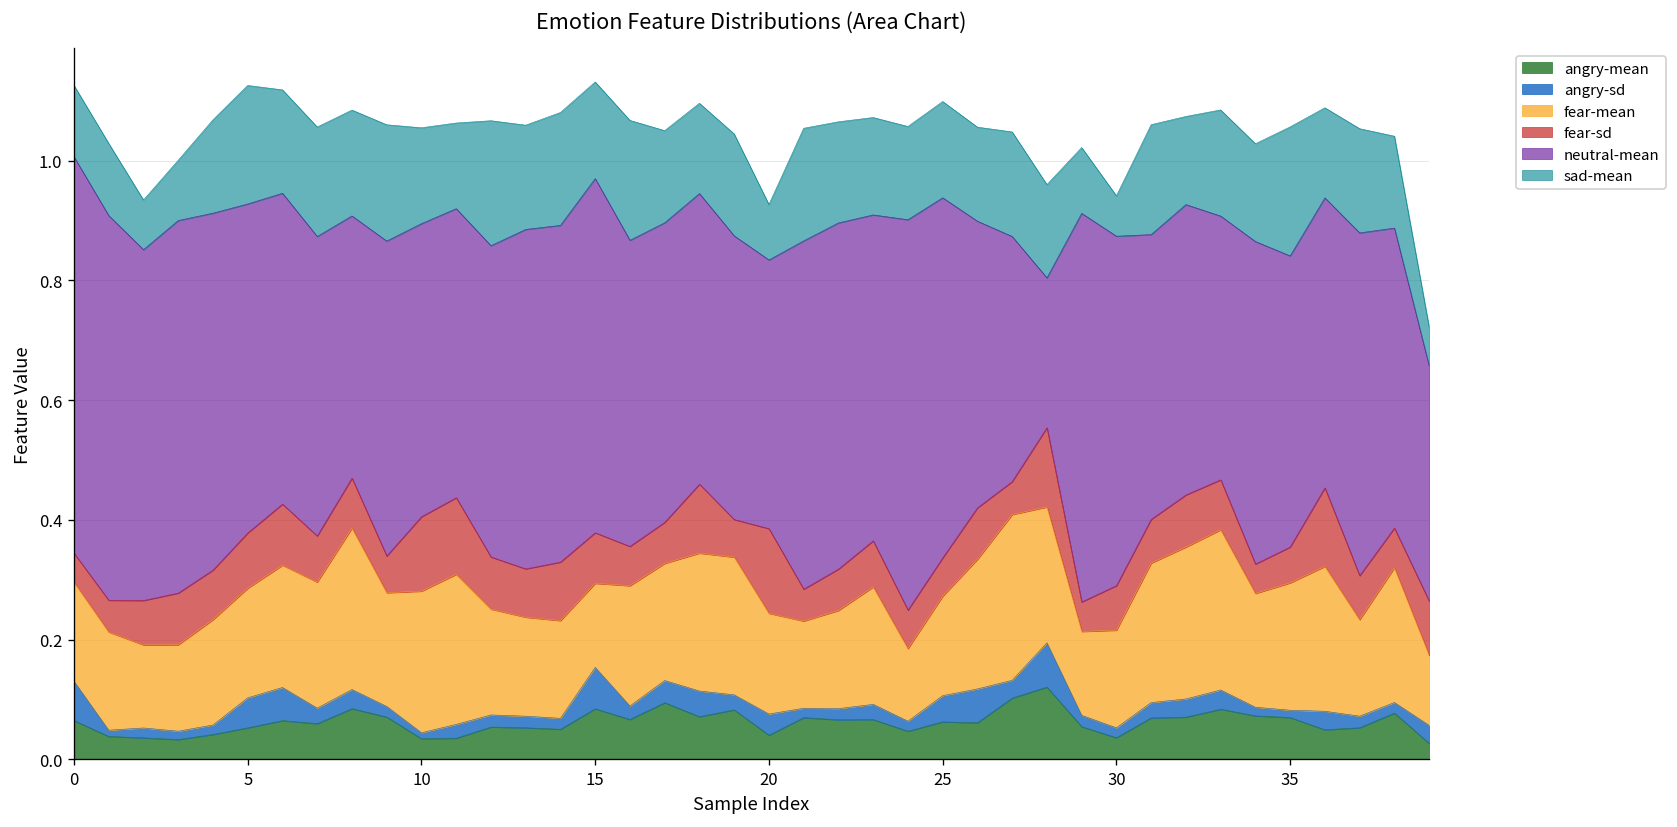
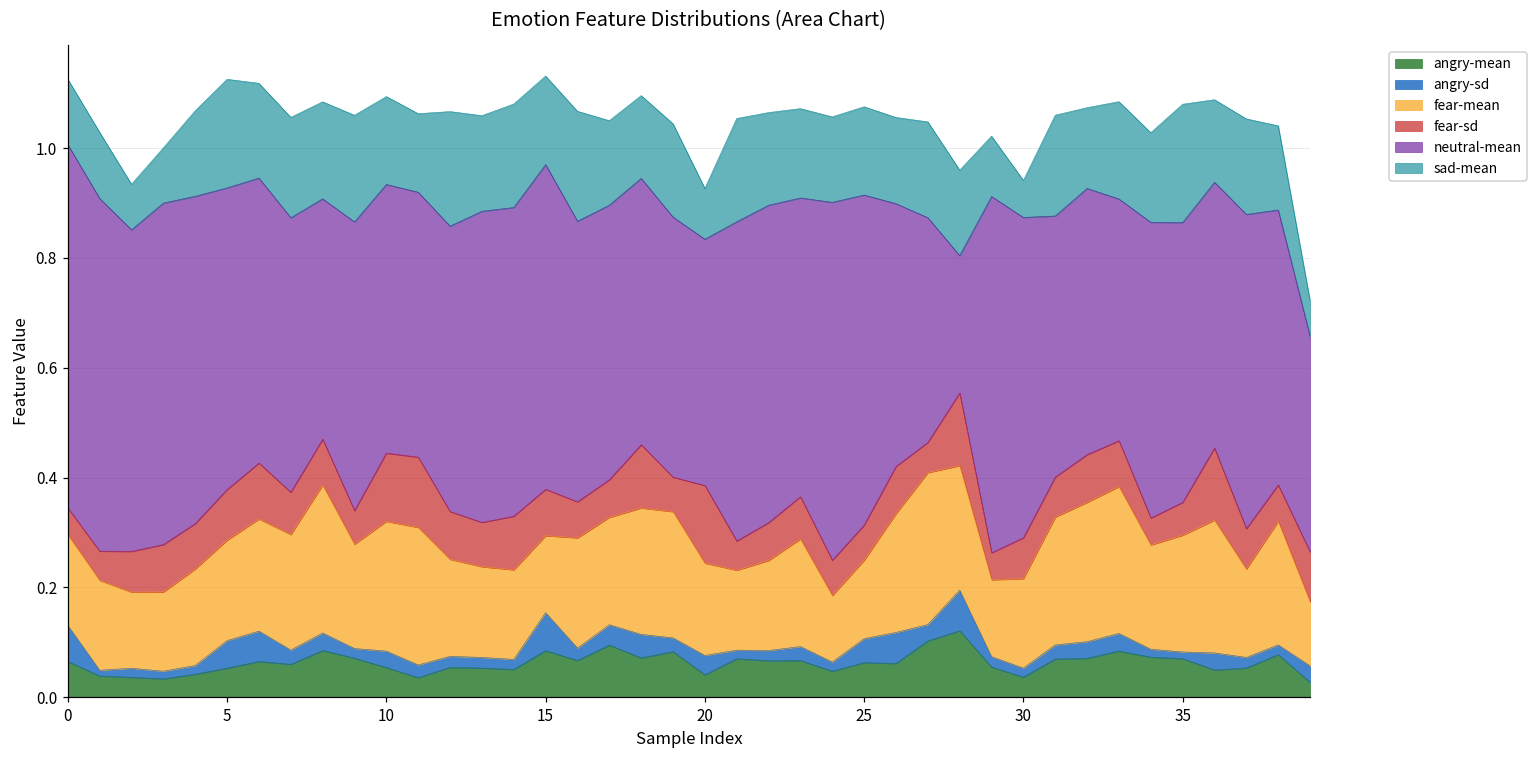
  {
    "angry-mean": {
      "0": 0.06,
      "5": 0.05,
-     "10": 0.03,
+     "10": 0.05,
      "15": 0.08,
      "20": 0.04,
      "25": 0.06,
      "30": 0.04,
      "35": 0.07
    },
    "angry-sd": {
      "0": 0.07,
      "5": 0.05,
-     "10": 0.01,
+     "10": 0.03,
      "15": 0.07,
      "20": 0.04,
      "25": 0.04,
      "30": 0.02,
      "35": 0.01
    },
    "fear-mean": {
      "0": 0.17,
      "5": 0.18,
      "10": 0.24,
      "15": 0.14,
      "20": 0.17,
-     "25": 0.17,
+     "25": 0.14,
      "30": 0.16,
      "35": 0.21
    },
    "fear-sd": {
      "0": 0.05,
      "5": 0.09,
      "10": 0.12,
      "15": 0.08,
      "20": 0.14,
      "25": 0.06,
      "30": 0.07,
      "35": 0.06
    },
    "neutral-mean": {
      "0": 0.66,
      "5": 0.55,
      "10": 0.49,
      "15": 0.59,
      "20": 0.45,
      "25": 0.60,
      "30": 0.58,
-     "35": 0.49
+     "35": 0.51
    },
    "sad-mean": {
      "0": 0.12,
      "5": 0.20,
      "10": 0.16,
      "15": 0.16,
      "20": 0.09,
      "25": 0.16,
      "30": 0.07,
      "35": 0.22
    }
  }
